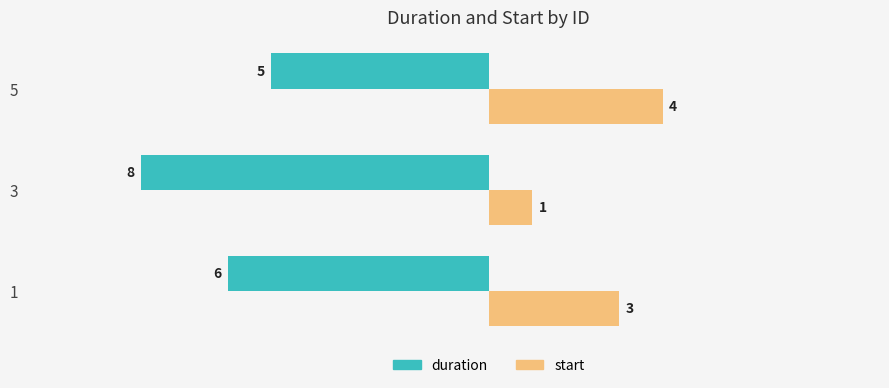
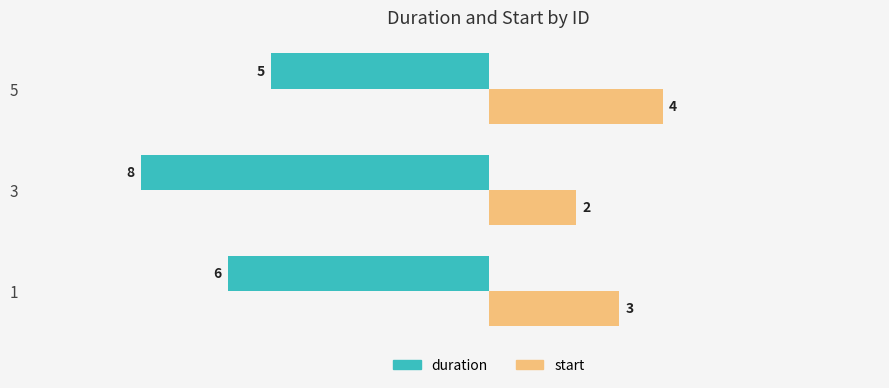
  {
    "start": {
      "5": 4,
-     "3": 1,
+     "3": 2,
      "1": 3
    }
  }
